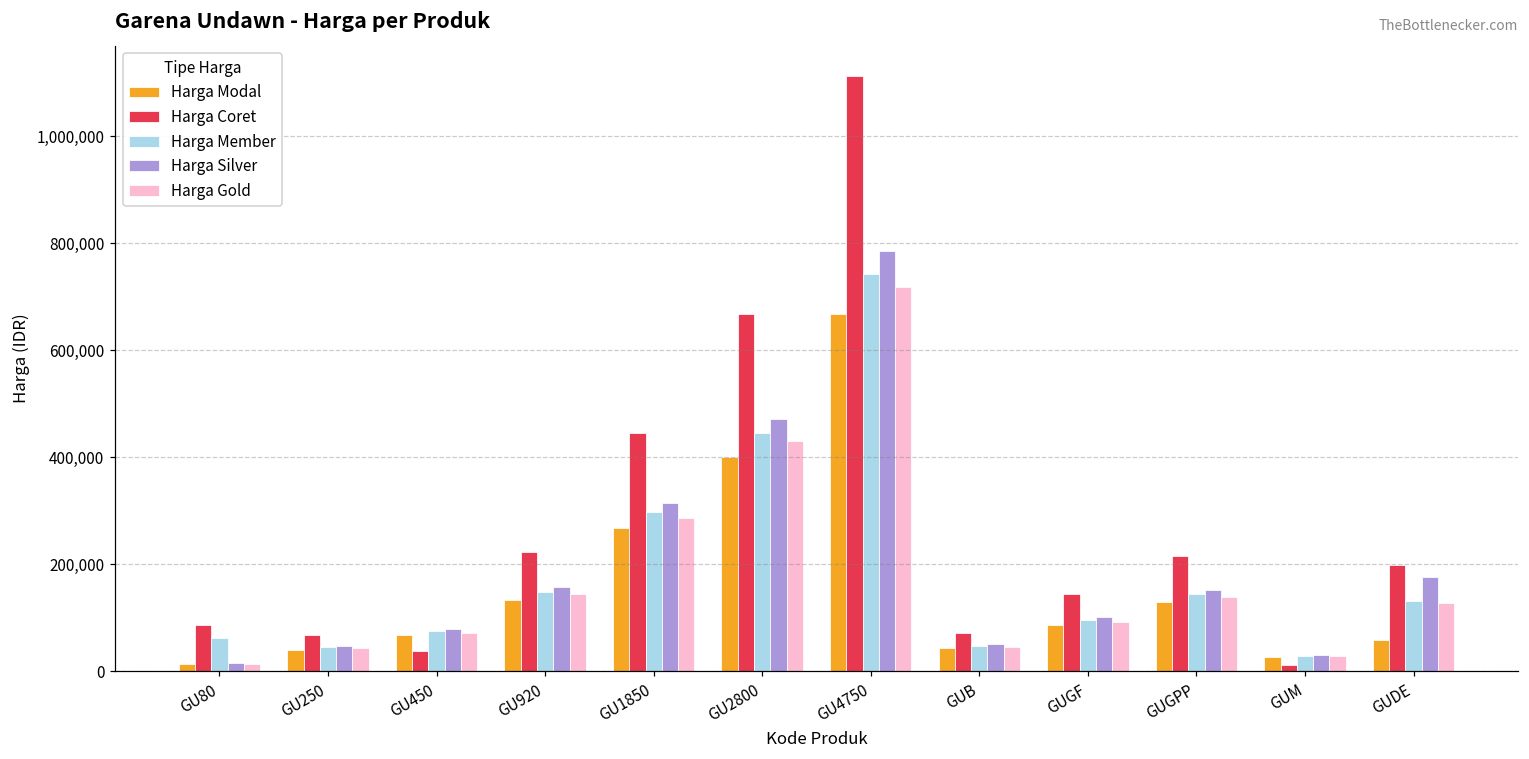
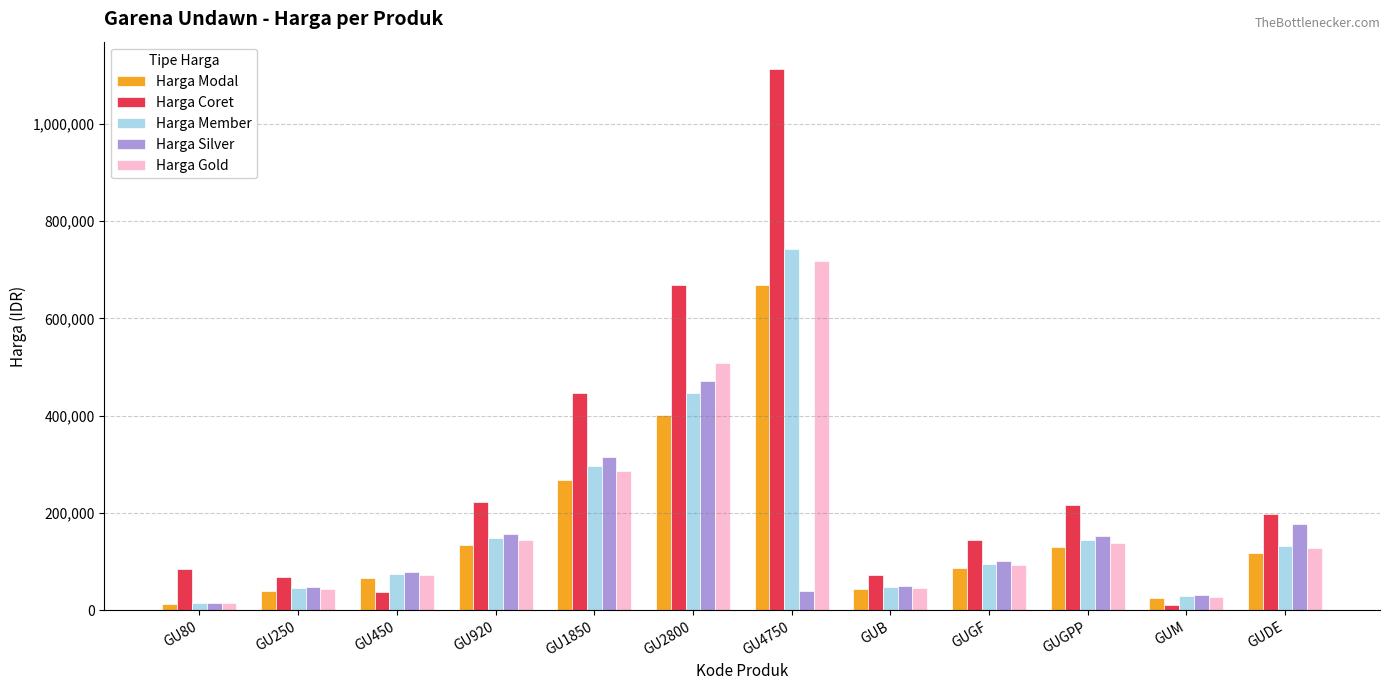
  {
    "Harga Modal": {
      "GU80": "10,000",
      "GU250": "40,000",
      "GU450": "70,000",
      "GU920": "130,000",
      "GU1850": "270,000",
      "GU2800": "400,000",
      "GU4750": "670,000",
      "GUB": "40,000",
      "GUGF": "90,000",
      "GUGPP": "130,000",
      "GUM": "30,000",
-     "GUDE": "60,000"
+     "GUDE": "120,000"
    },
    "Harga Coret": {
      "GU80": "90,000",
      "GU250": "70,000",
      "GU450": "40,000",
      "GU920": "220,000",
      "GU1850": "450,000",
      "GU2800": "670,000",
      "GU4750": "1,110,000",
      "GUB": "70,000",
      "GUGF": "140,000",
      "GUGPP": "220,000",
      "GUM": "10,000",
      "GUDE": "200,000"
    },
    "Harga Member": {
-     "GU80": "60,000",
+     "GU80": "20,000",
      "GU250": "50,000",
      "GU450": "80,000",
      "GU920": "150,000",
      "GU1850": "300,000",
      "GU2800": "450,000",
      "GU4750": "740,000",
      "GUB": "50,000",
      "GUGF": "100,000",
      "GUGPP": "140,000",
      "GUM": "30,000",
      "GUDE": "130,000"
    },
    "Harga Silver": {
      "GU80": "20,000",
      "GU250": "50,000",
      "GU450": "80,000",
      "GU920": "160,000",
      "GU1850": "310,000",
      "GU2800": "470,000",
-     "GU4750": "790,000",
+     "GU4750": "40,000",
      "GUB": "50,000",
      "GUGF": "100,000",
      "GUGPP": "150,000",
      "GUM": "30,000",
      "GUDE": "180,000"
    },
    "Harga Gold": {
      "GU80": "10,000",
      "GU250": "40,000",
      "GU450": "70,000",
      "GU920": "140,000",
      "GU1850": "290,000",
-     "GU2800": "430,000",
+     "GU2800": "510,000",
      "GU4750": "720,000",
      "GUB": "50,000",
      "GUGF": "90,000",
      "GUGPP": "140,000",
      "GUM": "30,000",
      "GUDE": "130,000"
    }
  }
